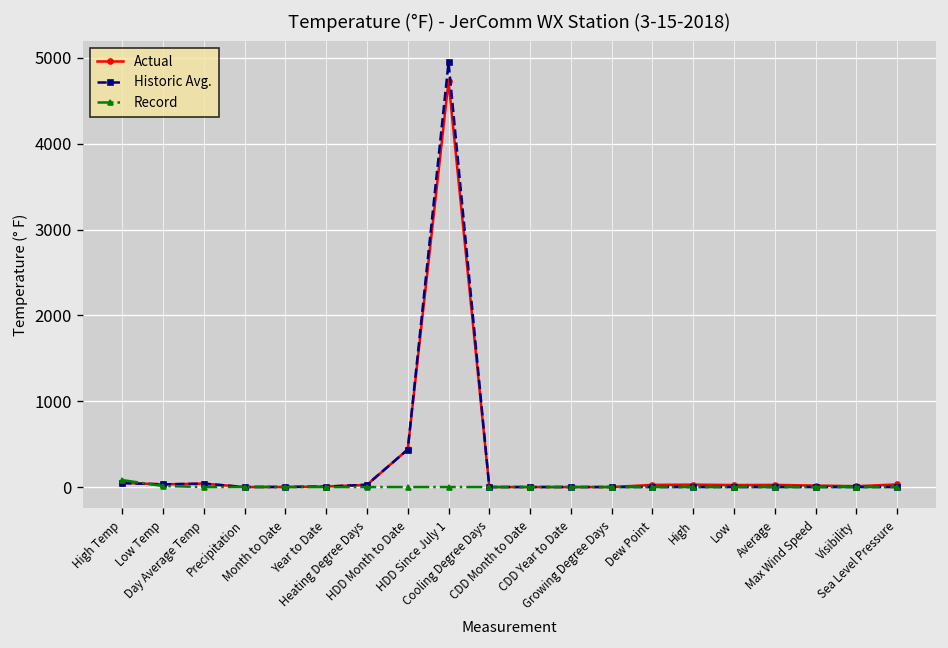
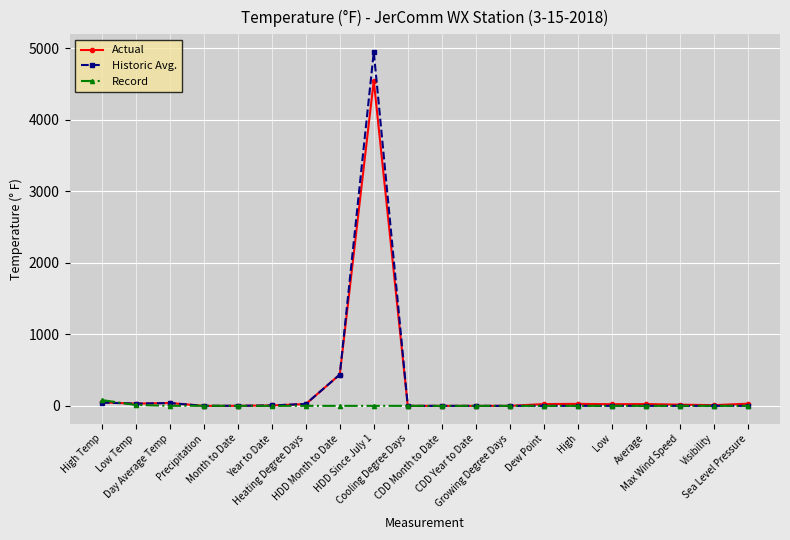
  {
    "Actual": {
-     "HDD Since July 1": 4700
+     "HDD Since July 1": 4500
    },
    "Historic Avg.": {
      "HDD Since July 1": 4900
    },
    "Record": {
      "Day Average Temp": 0,
      "HDD Month to Date": 0,
      "HDD Since July 1": 0
    }
  }
